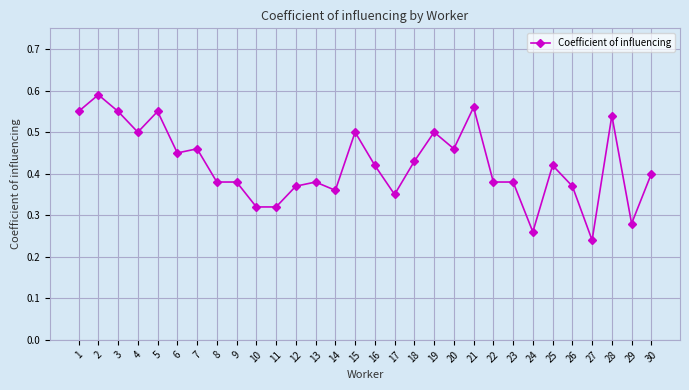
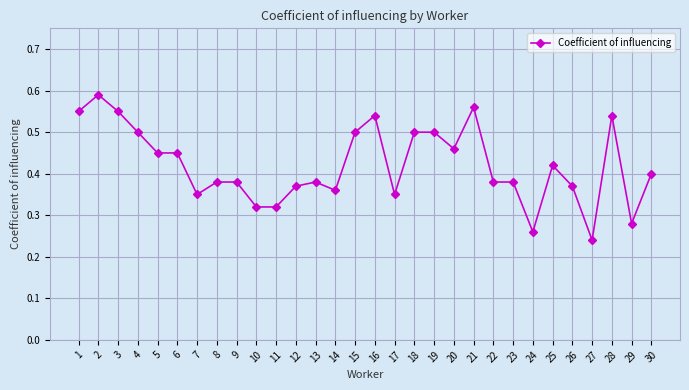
  {
    "1": 0.55,
    "2": 0.59,
    "3": 0.55,
    "4": 0.50,
-   "5": 0.55,
+   "5": 0.45,
    "6": 0.45,
-   "7": 0.46,
+   "7": 0.35,
    "8": 0.38,
    "9": 0.38,
    "10": 0.32,
    "11": 0.32,
    "12": 0.37,
    "13": 0.38,
    "14": 0.36,
    "15": 0.50,
-   "16": 0.42,
+   "16": 0.54,
    "17": 0.35,
-   "18": 0.43,
+   "18": 0.50,
    "19": 0.50,
    "20": 0.46,
    "21": 0.56,
    "22": 0.38,
    "23": 0.38,
    "24": 0.26,
    "25": 0.42,
    "26": 0.37,
    "27": 0.24,
    "28": 0.54,
    "29": 0.28,
    "30": 0.40
  }
